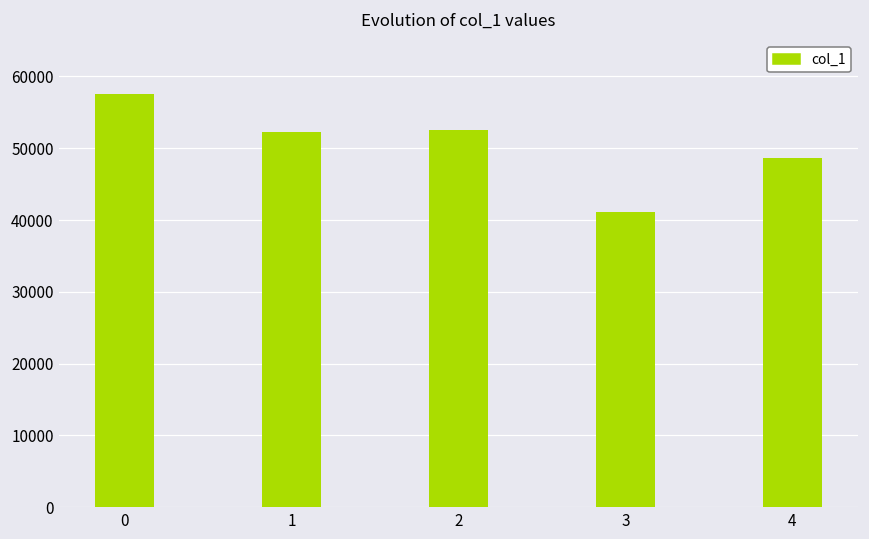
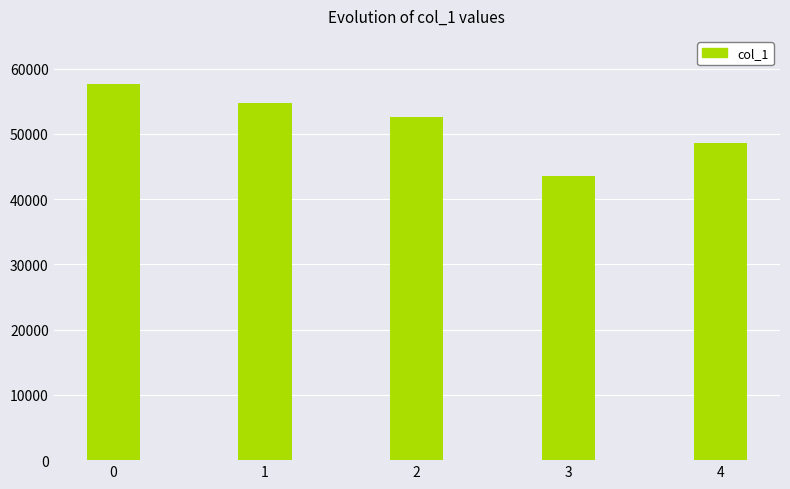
  {
    "0": 58000,
-   "1": 52000,
+   "1": 55000,
    "2": 53000,
-   "3": 41000,
+   "3": 44000,
    "4": 49000
  }
